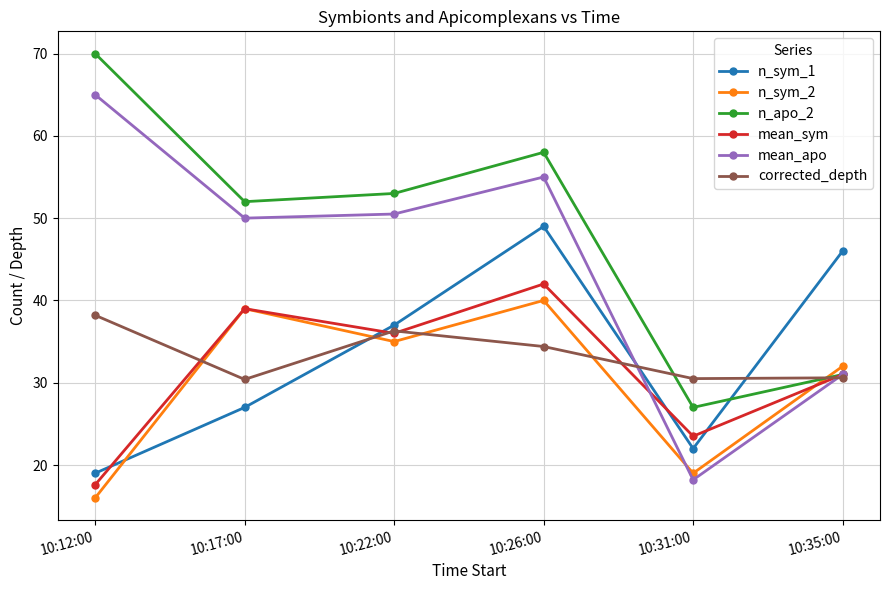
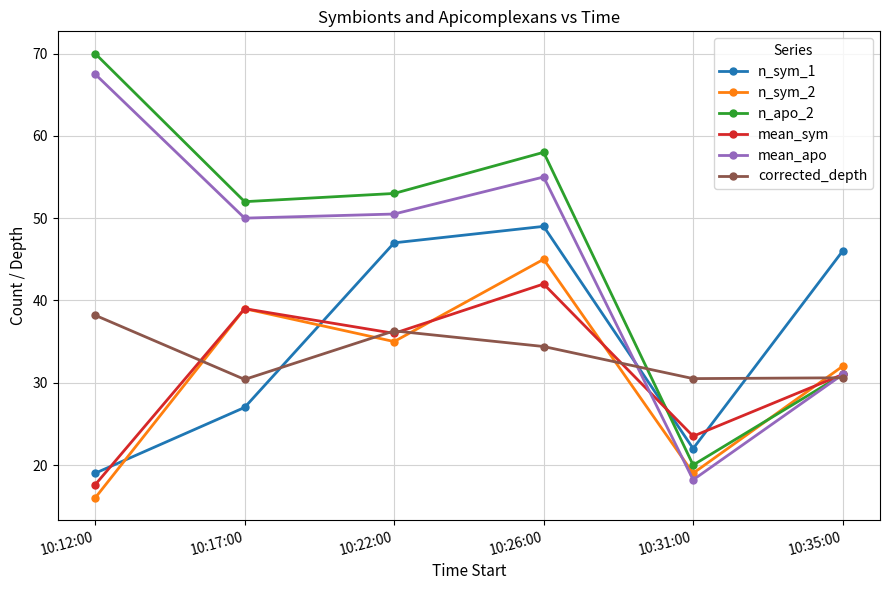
  {
    "n_sym_1": {
      "10:12:00": 19,
      "10:17:00": 27,
-     "10:22:00": 37,
+     "10:22:00": 47,
      "10:26:00": 49,
      "10:31:00": 22,
      "10:35:00": 46
    },
    "n_sym_2": {
      "10:12:00": 16,
      "10:22:00": 35,
-     "10:26:00": 40,
+     "10:26:00": 45,
      "10:31:00": 19,
      "10:35:00": 32
    },
    "n_apo_2": {
      "10:12:00": 70,
      "10:17:00": 52,
      "10:22:00": 53,
      "10:26:00": 58,
-     "10:31:00": 27
+     "10:31:00": 20
    },
    "mean_sym": {
      "10:12:00": 18,
      "10:26:00": 42,
      "10:31:00": 24
    },
    "mean_apo": {
-     "10:12:00": 65,
+     "10:12:00": 68,
      "10:17:00": 50,
      "10:22:00": 51,
      "10:26:00": 55,
      "10:31:00": 18
    },
    "corrected_depth": {
      "10:12:00": 38,
      "10:17:00": 30,
      "10:26:00": 34,
      "10:31:00": 31,
      "10:35:00": 31
    }
  }
